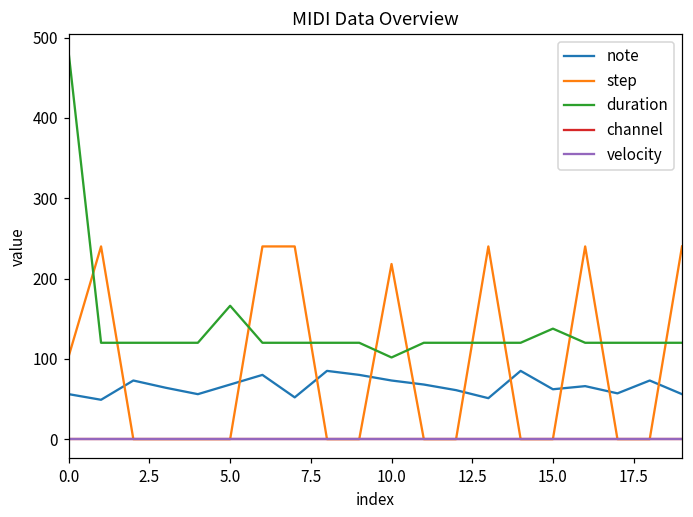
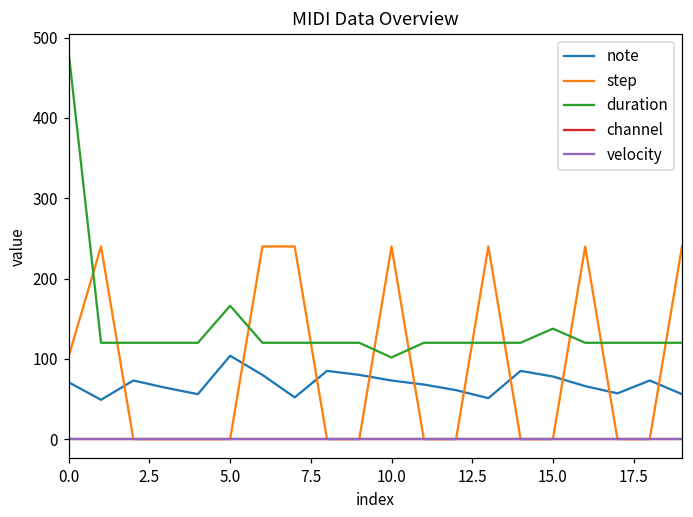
  {
    "note": {
-     "0.0": 60,
-     "5.0": 70,
+     "0.0": 70,
+     "5.0": 100,
      "10.0": 70,
-     "15.0": 60
+     "15.0": 80
    },
    "step": {
      "0.0": 100,
-     "10.0": 220
+     "10.0": 240
    },
    "duration": {
      "0.0": 480,
      "5.0": 170,
      "10.0": 100,
      "15.0": 140
    },
    "velocity": {
      "0.0": 0,
      "10.0": 0
    }
  }
